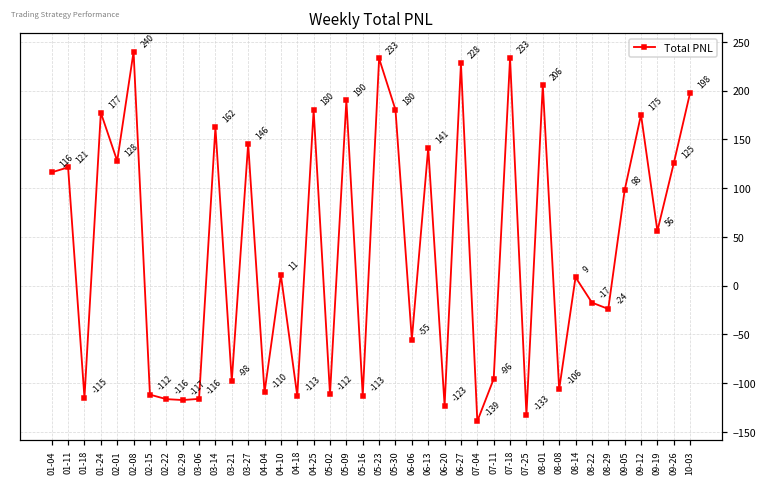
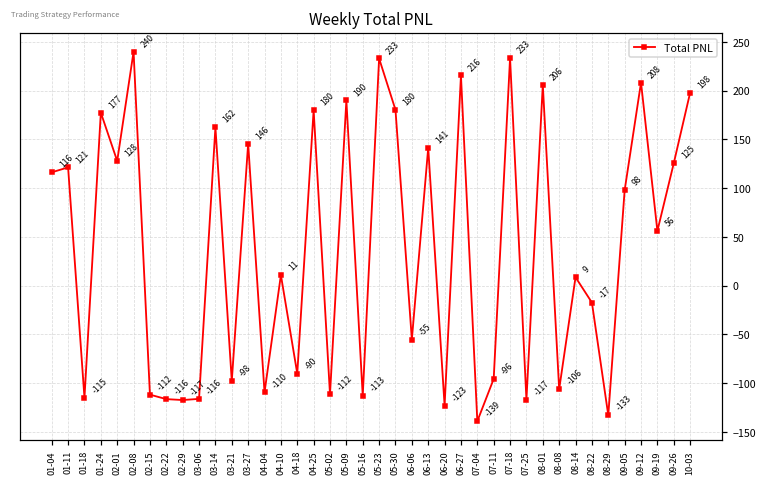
  {
    "01-11": 121,
    "01-18": -115,
    "01-24": 177,
    "02-01": 128,
    "02-08": 240,
    "02-15": -112,
    "02-22": -116,
    "03-06": -116,
    "03-14": 162,
    "03-21": -98,
    "03-27": 146,
    "04-04": -110,
    "04-10": 11,
-   "04-18": -113,
+   "04-18": -90,
    "04-25": 180,
    "05-02": -112,
    "05-09": 190,
    "05-16": -113,
    "05-23": 233,
    "05-30": 180,
    "06-06": -55,
    "06-13": 141,
    "06-20": -123,
-   "06-27": 228,
+   "06-27": 216,
    "07-04": -139,
    "07-11": -96,
    "07-18": 233,
-   "07-25": -133,
+   "07-25": -117,
    "08-01": 206,
    "08-08": -106,
    "08-14": 9,
    "08-22": -17,
-   "08-29": -24,
+   "08-29": -133,
    "09-05": 98,
-   "09-12": 175,
+   "09-12": 208,
    "09-19": 56,
    "09-26": 125,
    "10-03": 198
  }
